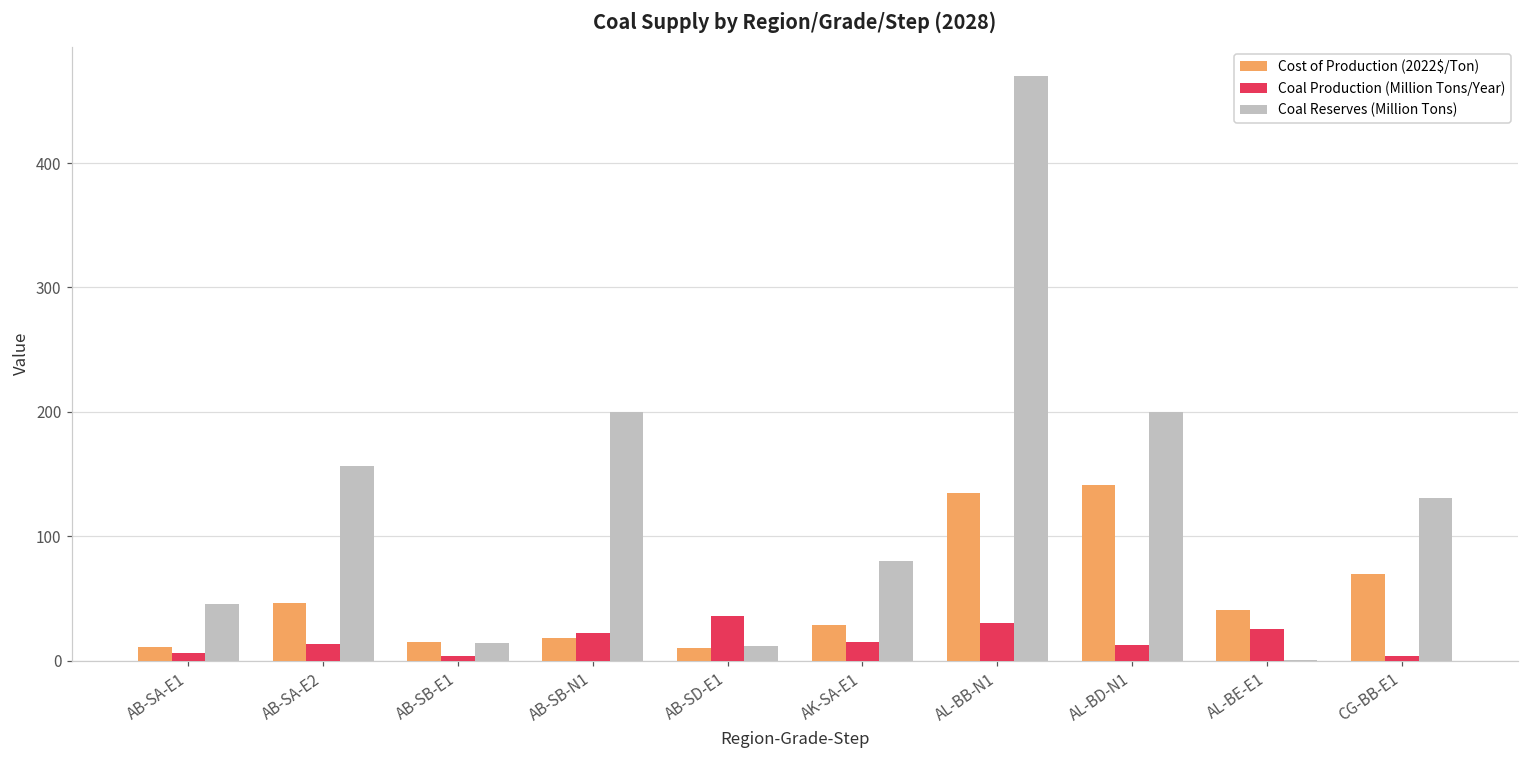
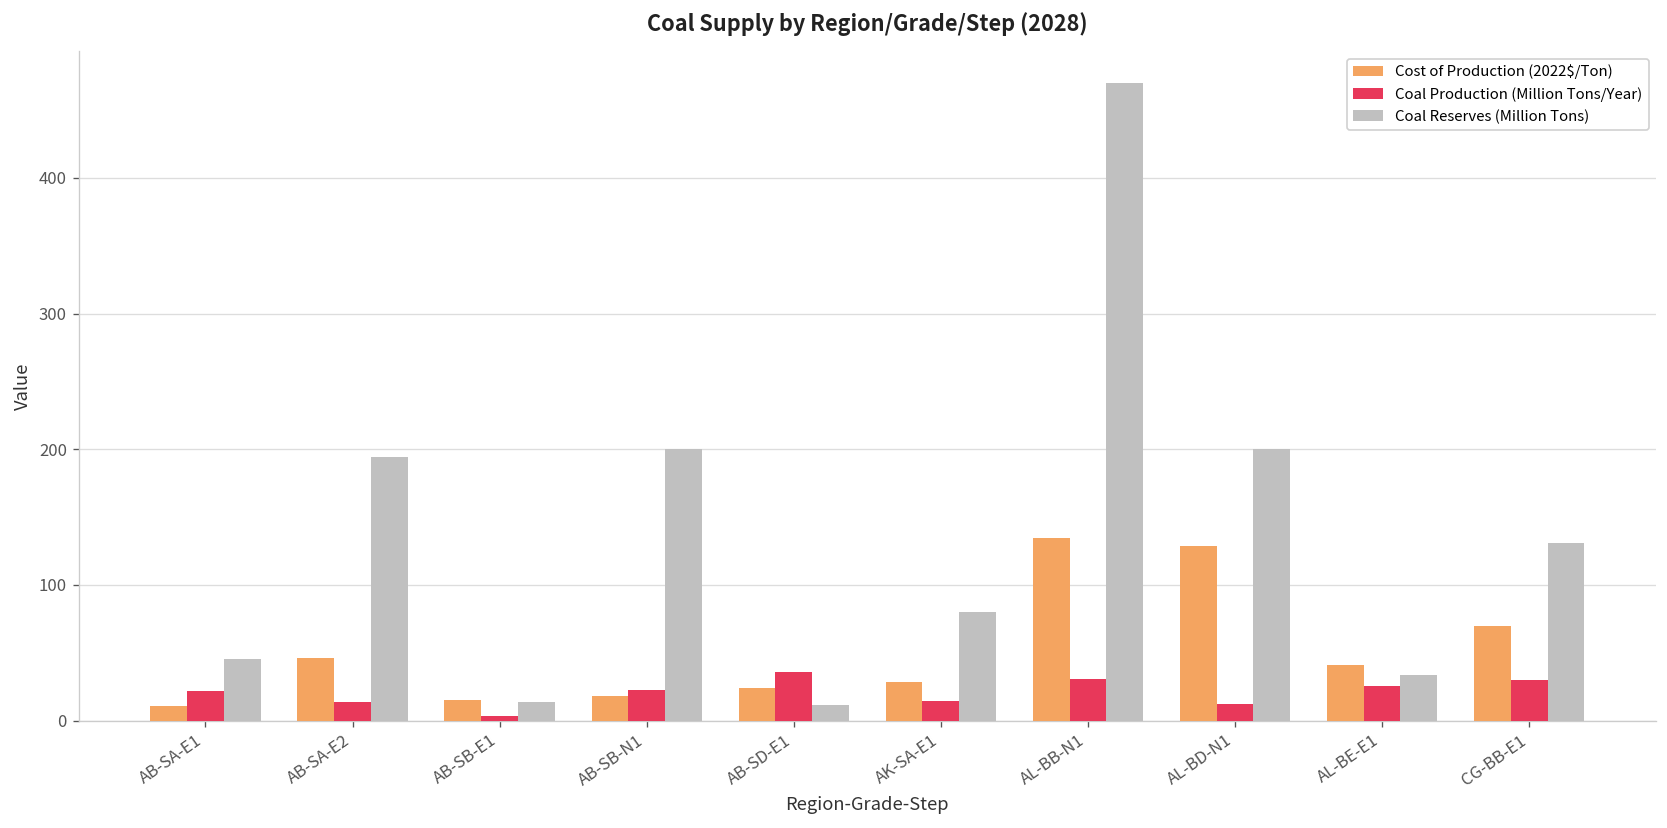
  {
    "Cost of Production (2022$/Ton)": {
      "AB-SA-E1": 11,
      "AB-SA-E2": 46,
      "AB-SB-E1": 15,
      "AB-SB-N1": 18,
-     "AB-SD-E1": 10,
+     "AB-SD-E1": 24,
      "AK-SA-E1": 28,
      "AL-BB-N1": 134,
-     "AL-BD-N1": 141,
+     "AL-BD-N1": 129,
      "AL-BE-E1": 41,
      "CG-BB-E1": 69
    },
    "Coal Production (Million Tons/Year)": {
-     "AB-SA-E1": 6,
+     "AB-SA-E1": 22,
      "AB-SA-E2": 13,
      "AB-SB-E1": 3,
      "AB-SB-N1": 23,
      "AB-SD-E1": 36,
      "AK-SA-E1": 15,
      "AL-BB-N1": 30,
      "AL-BD-N1": 12,
      "AL-BE-E1": 26,
-     "CG-BB-E1": 4
+     "CG-BB-E1": 30
    },
    "Coal Reserves (Million Tons)": {
      "AB-SA-E1": 45,
-     "AB-SA-E2": 157,
+     "AB-SA-E2": 195,
      "AB-SB-E1": 14,
      "AB-SB-N1": 200,
      "AB-SD-E1": 11,
      "AK-SA-E1": 80,
      "AL-BB-N1": 470,
      "AL-BD-N1": 200,
-     "AL-BE-E1": 0,
+     "AL-BE-E1": 34,
      "CG-BB-E1": 131
    }
  }
